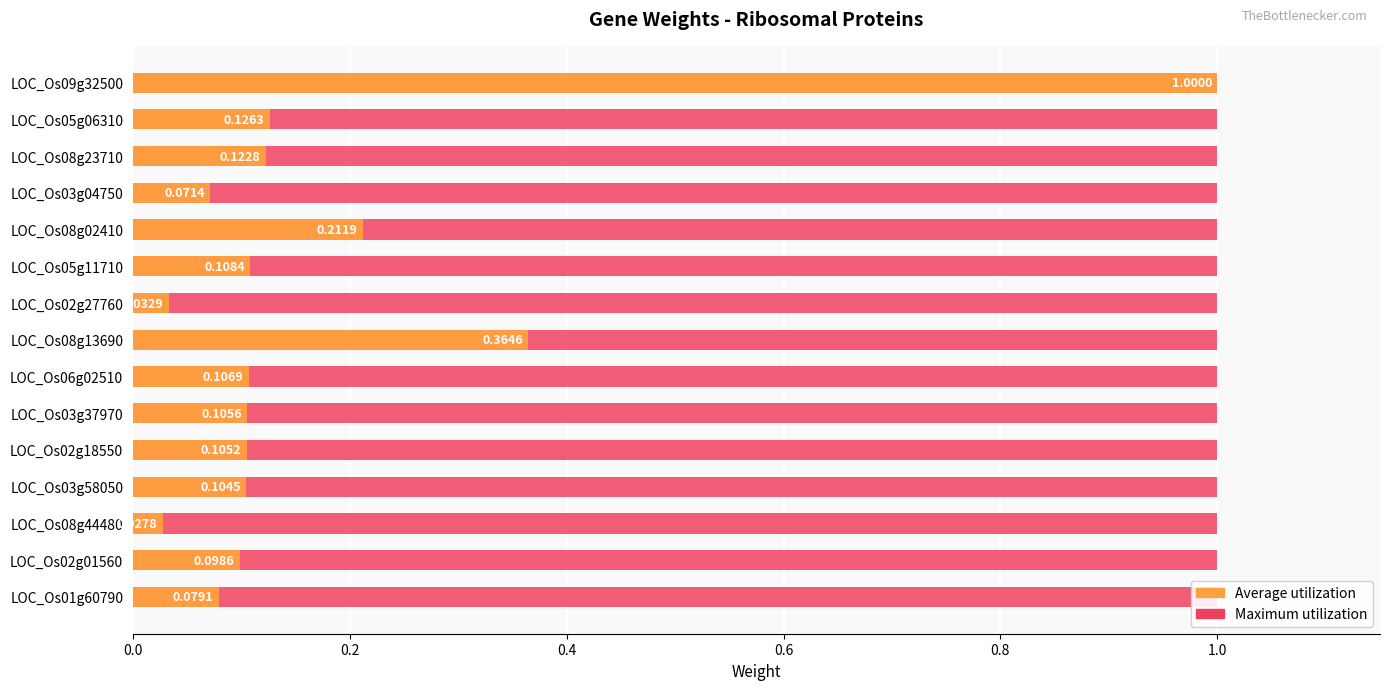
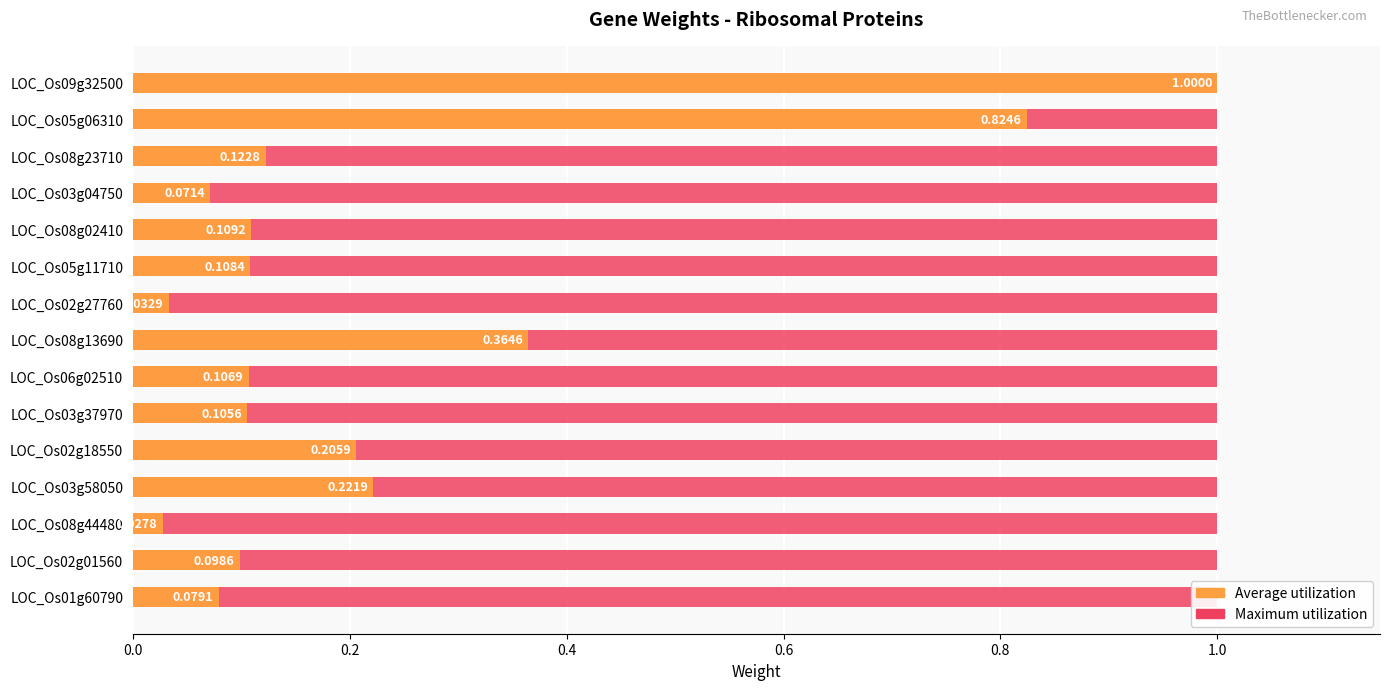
  {
    "Maximum utilization": {
      "LOC_Os09g32500": 1.0000
    },
    "Average utilization": {
      "LOC_Os09g32500": 1.0000,
-     "LOC_Os05g06310": 0.1263,
-     "LOC_Os08g02410": 0.2119,
-     "LOC_Os02g18550": 0.1052,
-     "LOC_Os03g58050": 0.1045
+     "LOC_Os05g06310": 0.8246,
+     "LOC_Os08g02410": 0.1092,
+     "LOC_Os02g18550": 0.2059,
+     "LOC_Os03g58050": 0.2219
    }
  }
